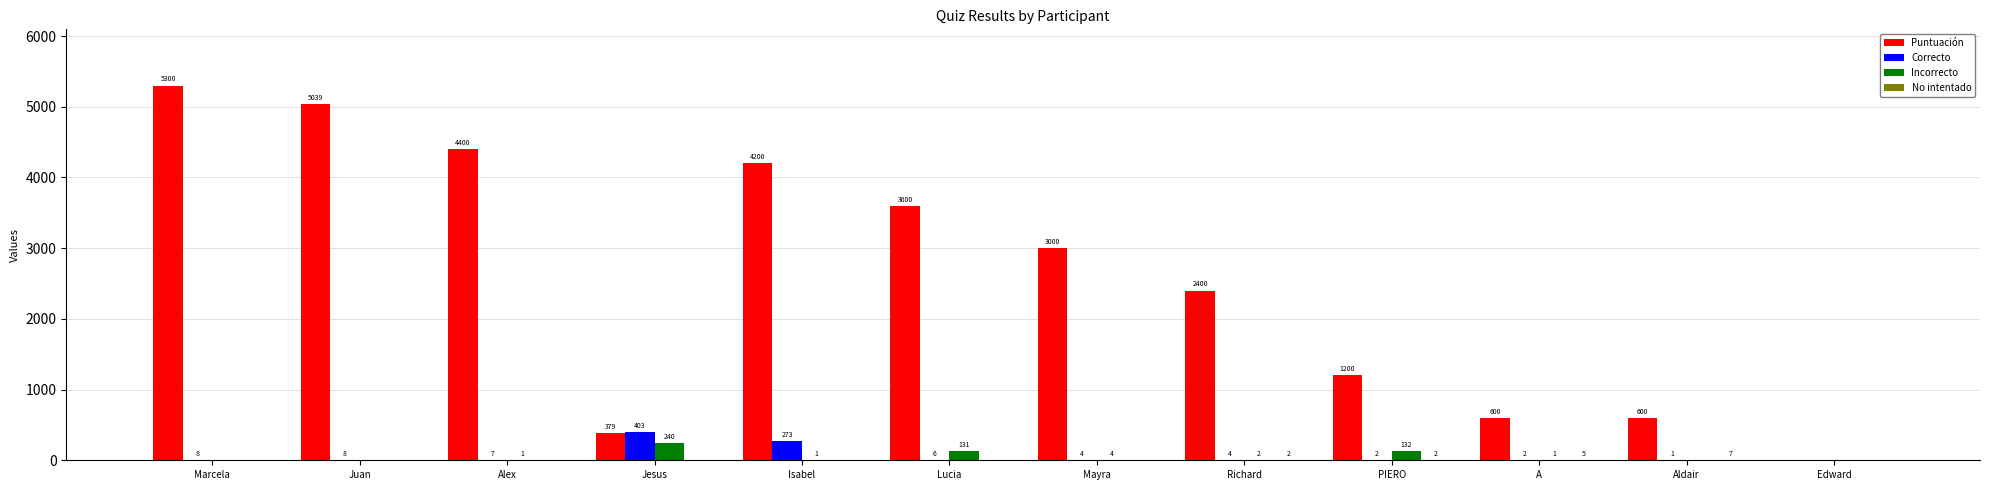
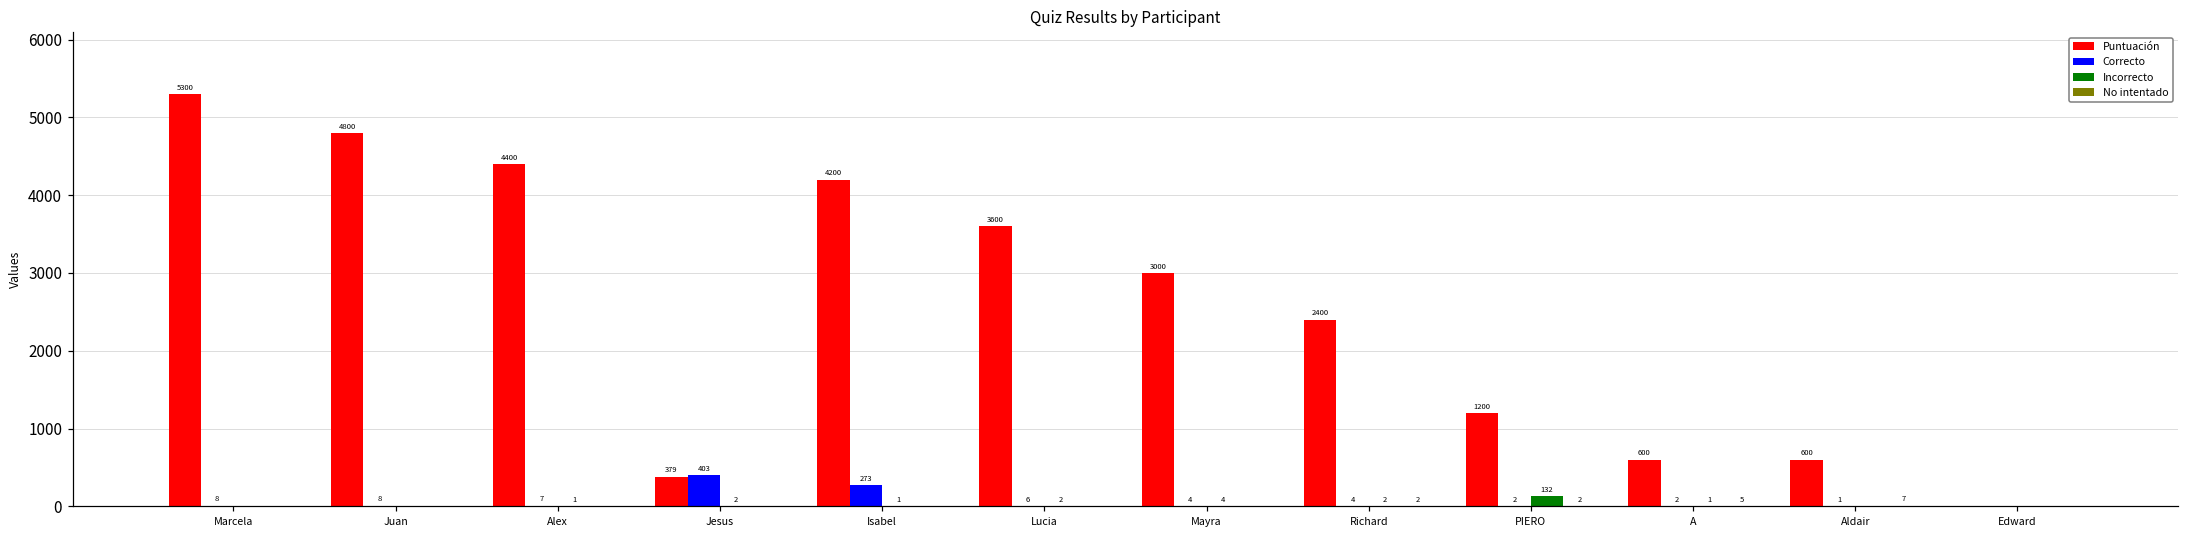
  {
    "Puntuación": {
      "Marcela": 5300,
-     "Juan": 5039,
+     "Juan": 4800,
      "Alex": 4400,
      "Jesus": 379,
      "Isabel": 4200,
      "Lucia": 3600,
      "Mayra": 3000,
      "Richard": 2400,
      "PIERO": 1200,
      "A": 600,
      "Aldair": 600
    },
    "Correcto": {
      "Marcela": 8,
      "Juan": 8,
      "Alex": 7,
      "Jesus": 403,
      "Isabel": 273,
      "Lucia": 6,
      "Mayra": 4,
      "Richard": 4,
      "PIERO": 2,
      "A": 2,
      "Aldair": 1
    },
    "Incorrecto": {
      "Alex": 1,
-     "Jesus": 240,
+     "Jesus": 2,
      "Isabel": 1,
-     "Lucia": 131,
+     "Lucia": 2,
      "Mayra": 4,
      "Richard": 2,
      "PIERO": 132,
      "A": 1
    },
    "No intentado": {
      "Richard": 2,
      "PIERO": 2,
      "A": 5,
      "Aldair": 7
    }
  }
